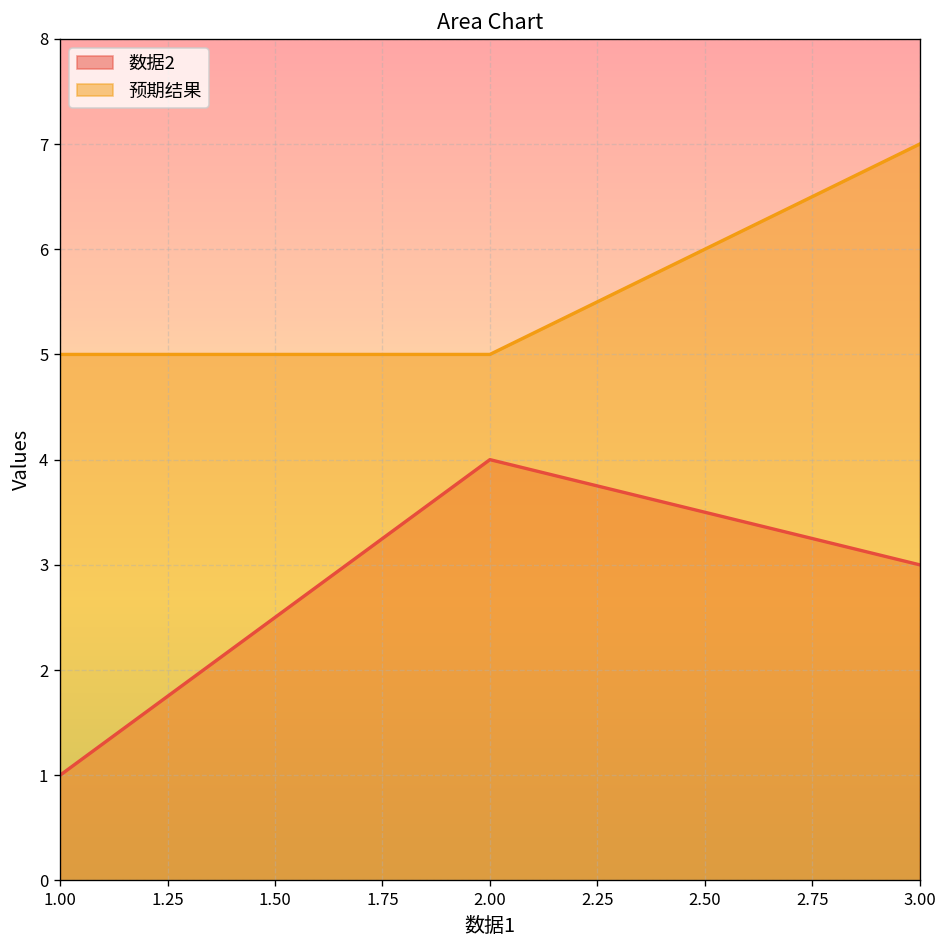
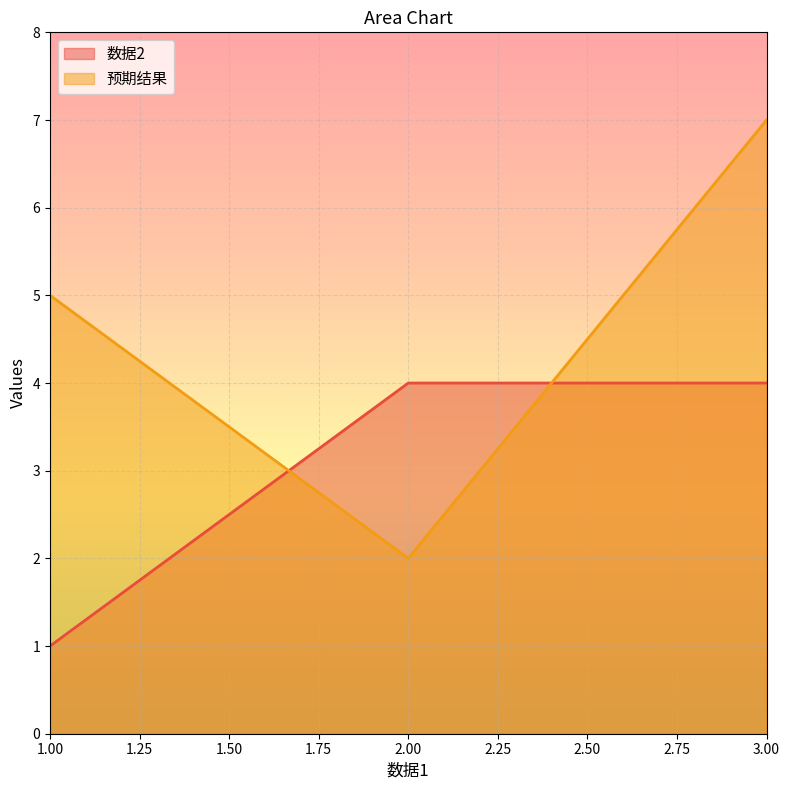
  {
    "数据2": {
      "1.00": 1,
      "2.00": 4,
-     "3.00": 3
+     "3.00": 4
    },
    "预期结果": {
      "1.00": 5,
-     "2.00": 5,
+     "2.00": 2,
      "3.00": 7
    }
  }
